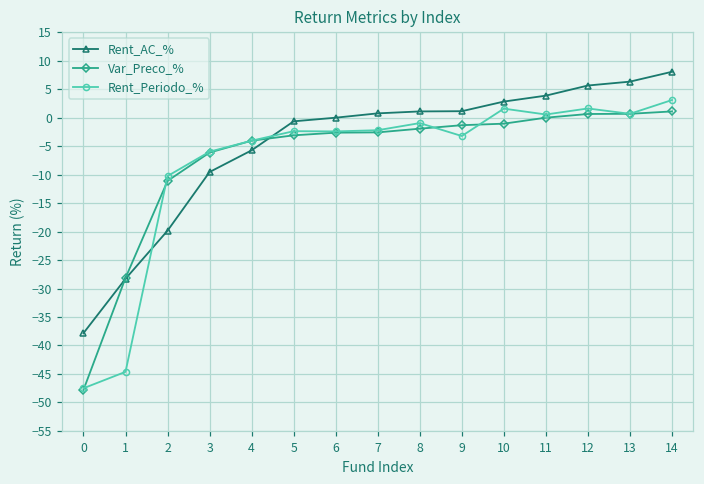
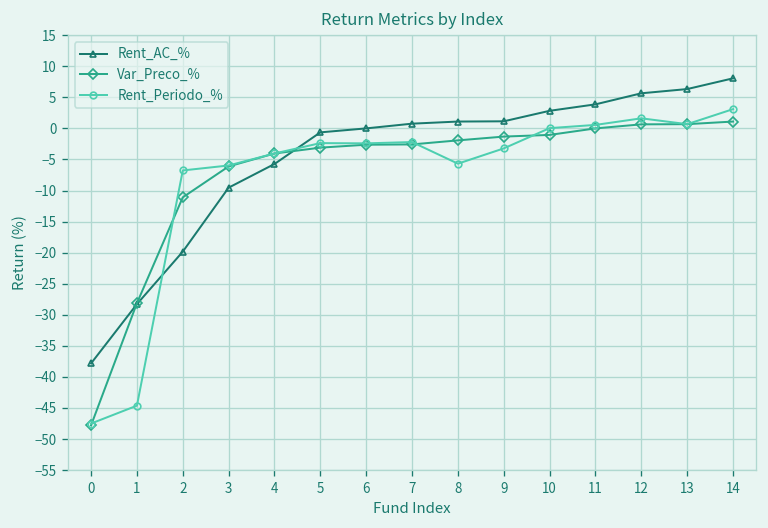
  {
    "Rent_Periodo_%": {
      "1": -45,
-     "2": -10,
+     "2": -7,
      "5": -2,
-     "8": -1,
+     "8": -6,
      "9": -3,
-     "10": 2,
+     "10": 0,
      "11": 1,
      "12": 2,
      "14": 3
    }
  }
